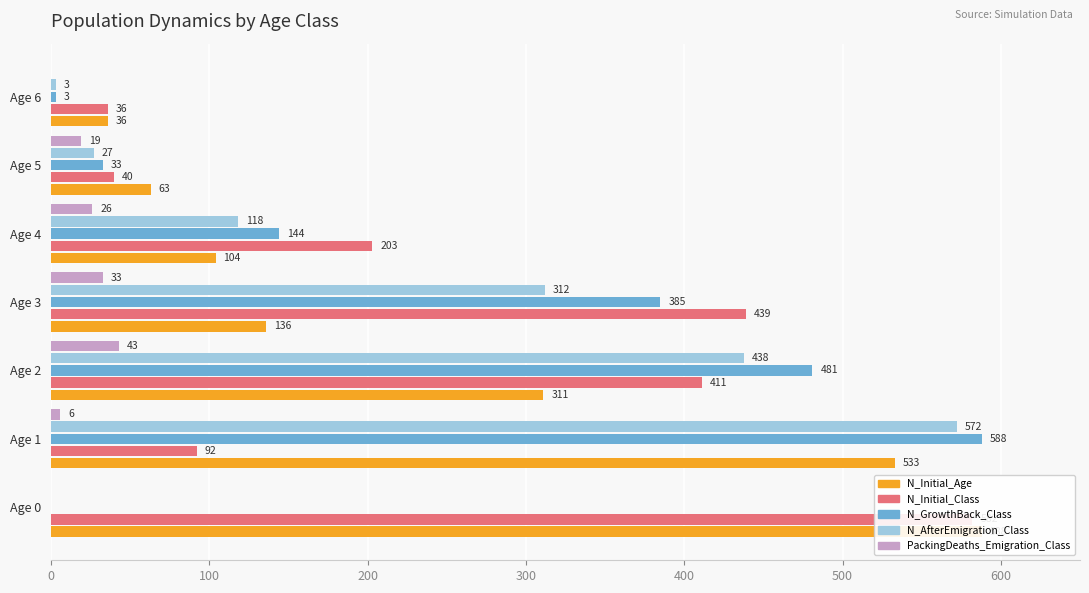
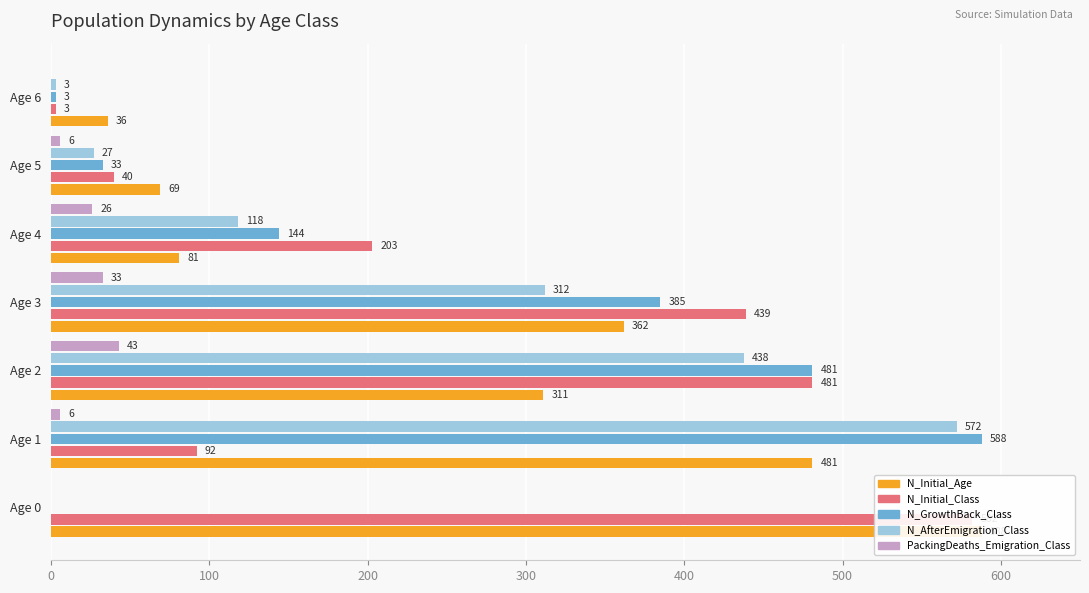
  {
    "N_Initial_Age": {
      "Age 6": 36,
-     "Age 5": 63,
-     "Age 4": 104,
-     "Age 3": 136,
+     "Age 5": 69,
+     "Age 4": 81,
+     "Age 3": 362,
      "Age 2": 311,
-     "Age 1": 533
+     "Age 1": 481
    },
    "N_Initial_Class": {
-     "Age 6": 36,
+     "Age 6": 3,
      "Age 5": 40,
      "Age 4": 203,
      "Age 3": 439,
-     "Age 2": 411,
+     "Age 2": 481,
      "Age 1": 92
    },
    "PackingDeaths_Emigration_Class": {
-     "Age 5": 19,
+     "Age 5": 6,
      "Age 4": 26,
      "Age 3": 33,
      "Age 2": 43,
      "Age 1": 6
    }
  }
